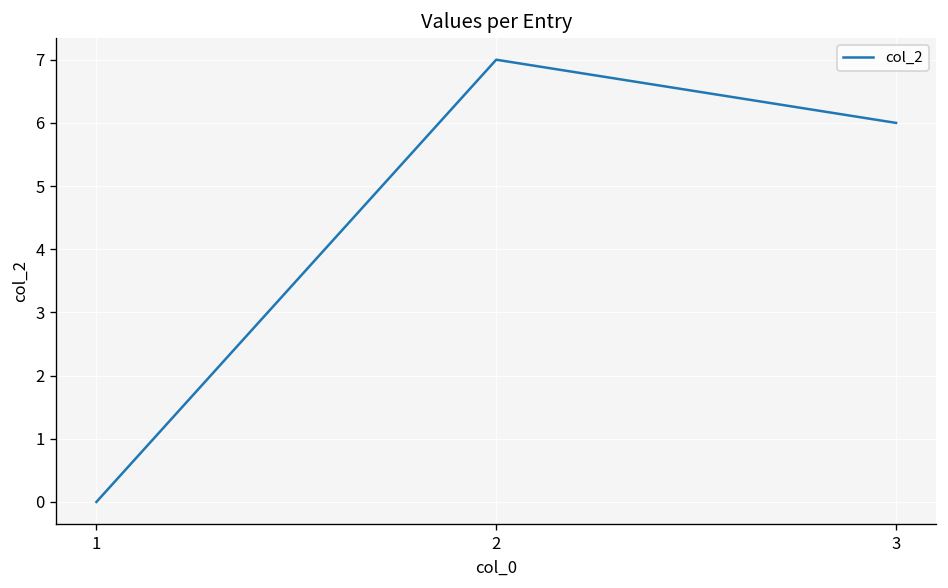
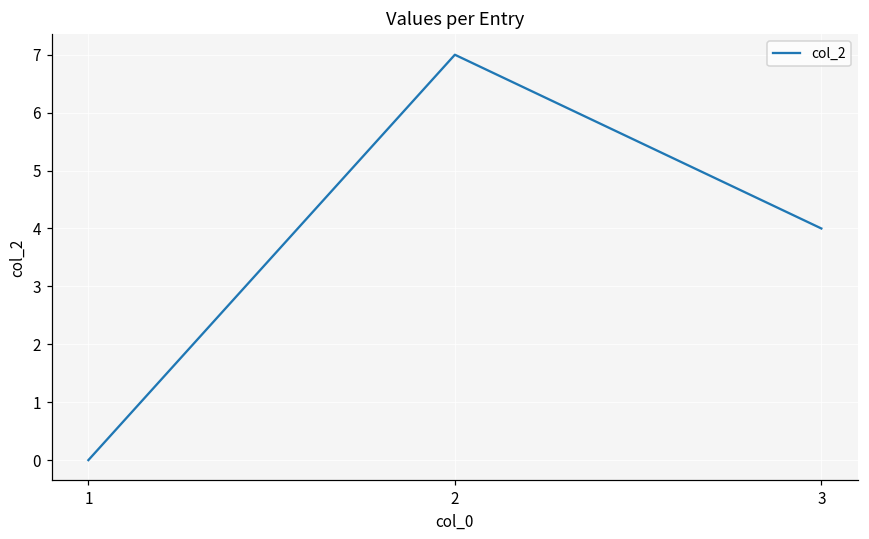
  {
    "1": 0,
    "2": 7,
-   "3": 6
+   "3": 4
  }
